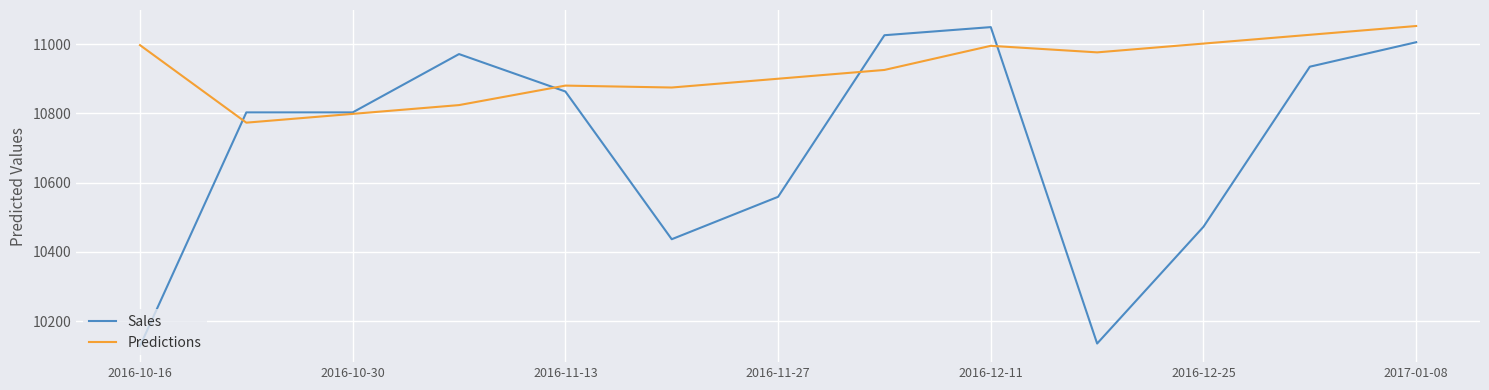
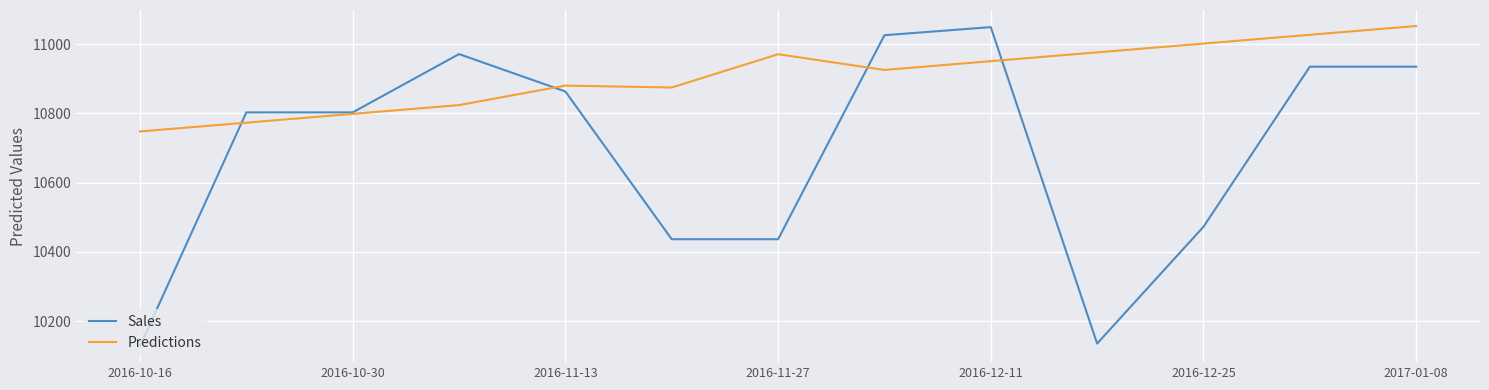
  {
    "Sales": {
      "2016-11-13": 10860,
-     "2016-11-27": 10560,
+     "2016-11-27": 10440,
      "2016-12-11": 11050,
      "2016-12-25": 10470,
-     "2017-01-08": 11010
+     "2017-01-08": 10930
    },
    "Predictions": {
-     "2016-10-16": 11000,
+     "2016-10-16": 10750,
      "2016-11-13": 10880,
-     "2016-11-27": 10900,
-     "2016-12-11": 10990,
+     "2016-11-27": 10970,
+     "2016-12-11": 10950,
      "2016-12-25": 11000,
      "2017-01-08": 11050
    }
  }
